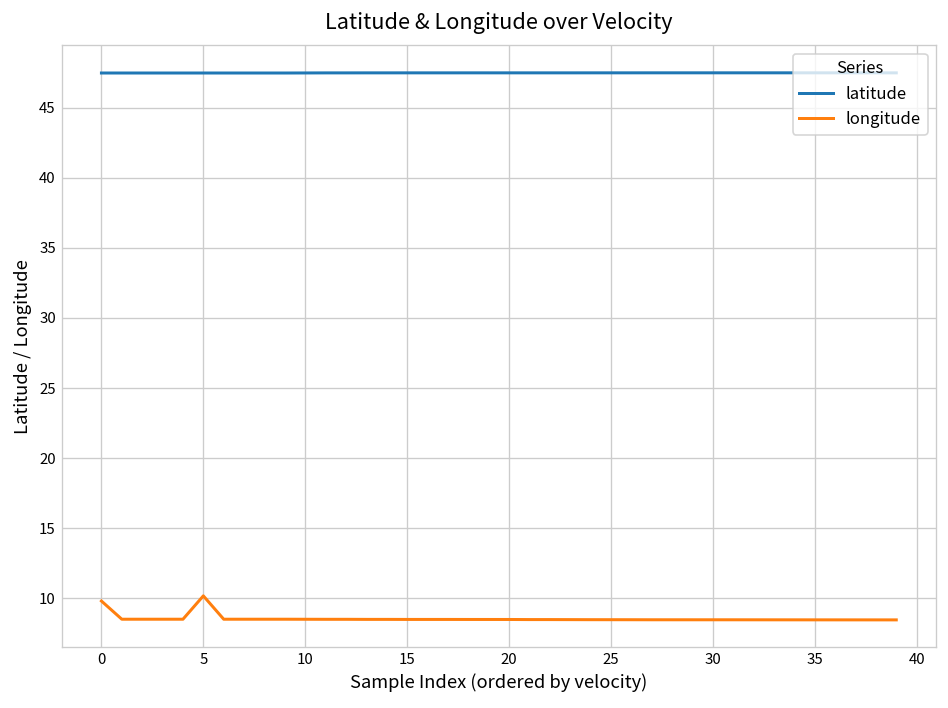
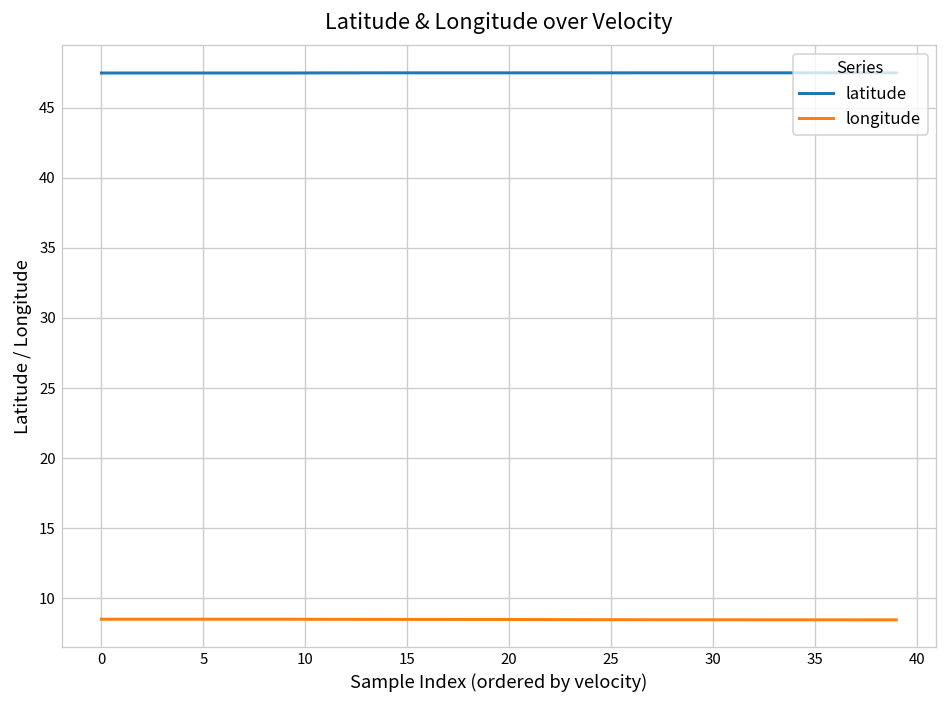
  {
    "latitude": {
      "0": 47.5,
      "5": 47.5,
      "10": 47.5,
      "15": 47.5,
      "20": 47.5,
      "25": 47.5,
      "30": 47.5
    },
    "longitude": {
-     "0": 9.8,
-     "5": 10.2,
+     "0": 8.5,
+     "5": 8.5,
      "10": 8.5,
      "15": 8.5,
      "20": 8.5,
      "25": 8.5,
      "30": 8.5,
      "35": 8.5
    }
  }
